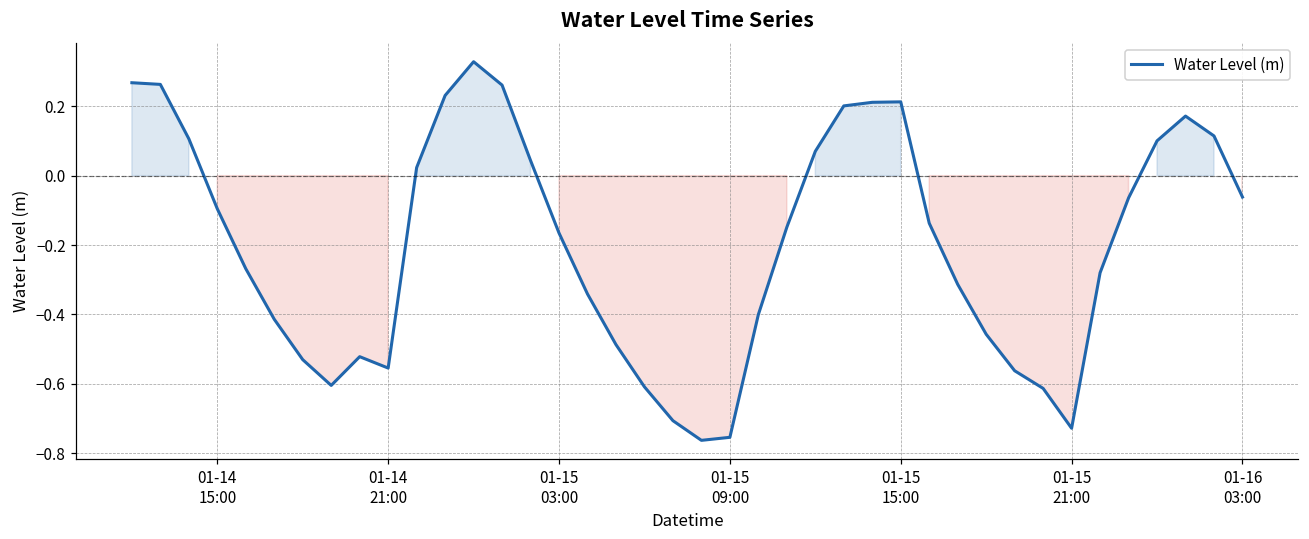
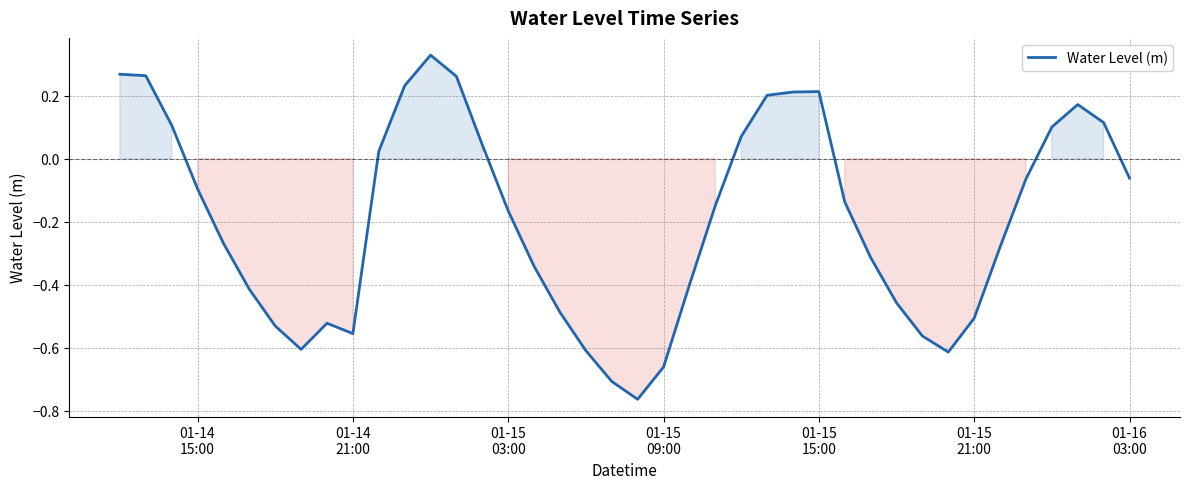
  {
    "01-14 15:00": -0.10,
    "01-14 21:00": -0.55,
    "01-15 03:00": -0.17,
-   "01-15 09:00": -0.75,
+   "01-15 09:00": -0.66,
    "01-15 15:00": 0.21,
-   "01-15 21:00": -0.73,
+   "01-15 21:00": -0.51,
    "01-16 03:00": -0.06
  }
